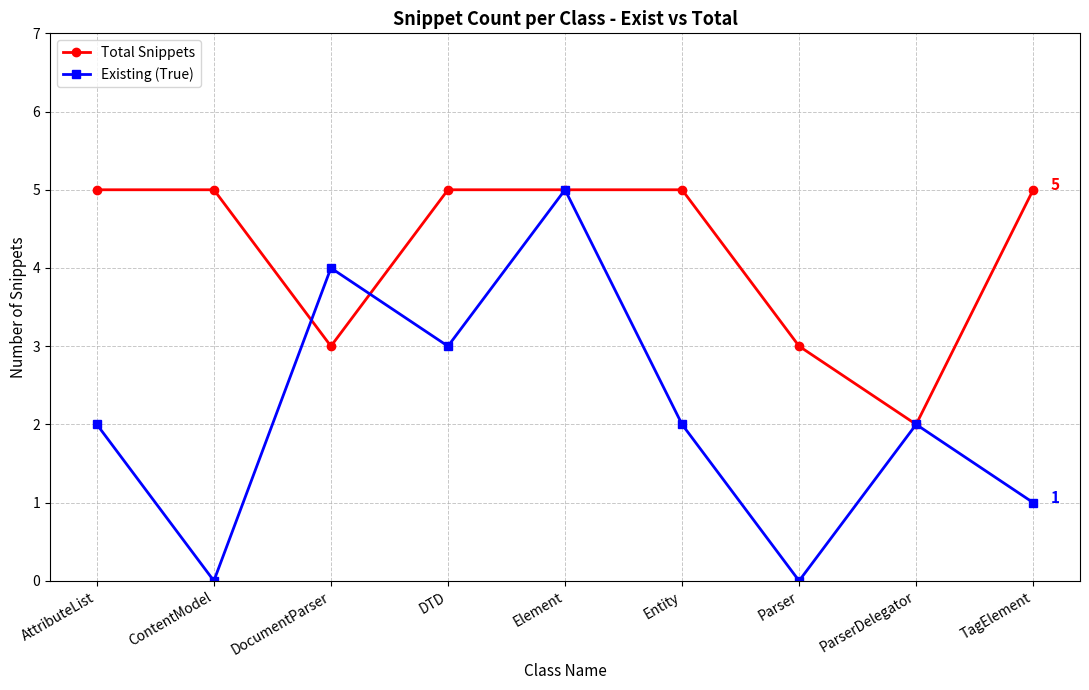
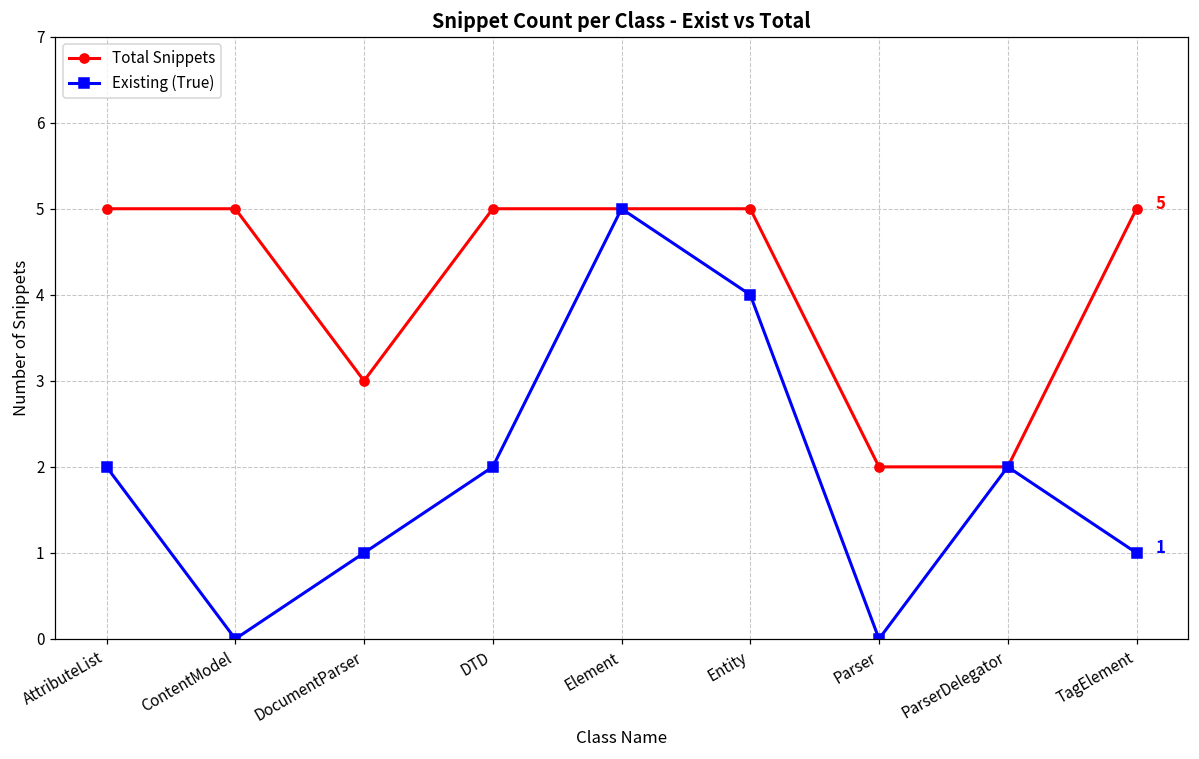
  {
    "Total Snippets": {
      "AttributeList": 5,
      "ContentModel": 5,
      "DocumentParser": 3,
      "DTD": 5,
      "Entity": 5,
-     "Parser": 3
+     "Parser": 2
    },
    "Existing (True)": {
      "AttributeList": 2,
      "ContentModel": 0,
-     "DocumentParser": 4,
-     "DTD": 3,
-     "Entity": 2,
+     "DocumentParser": 1,
+     "DTD": 2,
+     "Entity": 4,
      "Parser": 0
    }
  }
